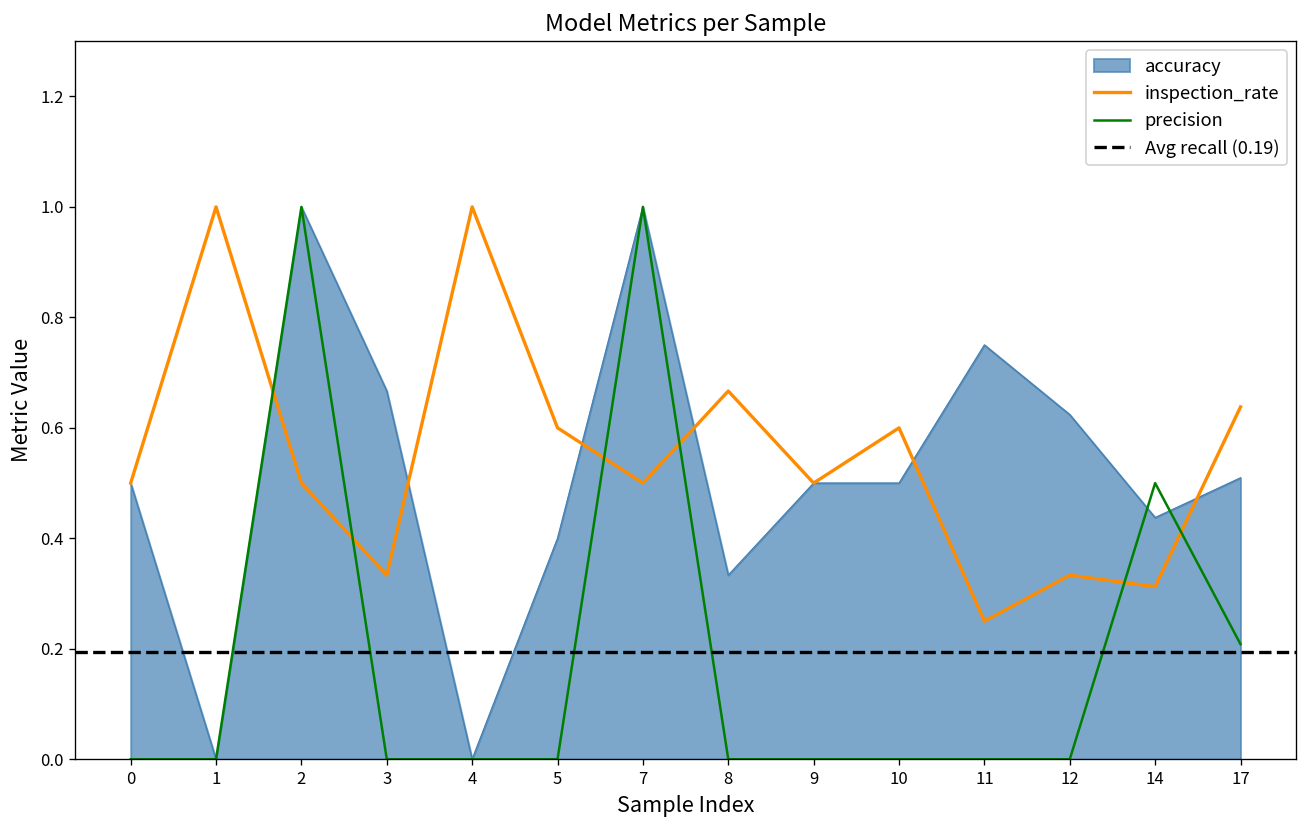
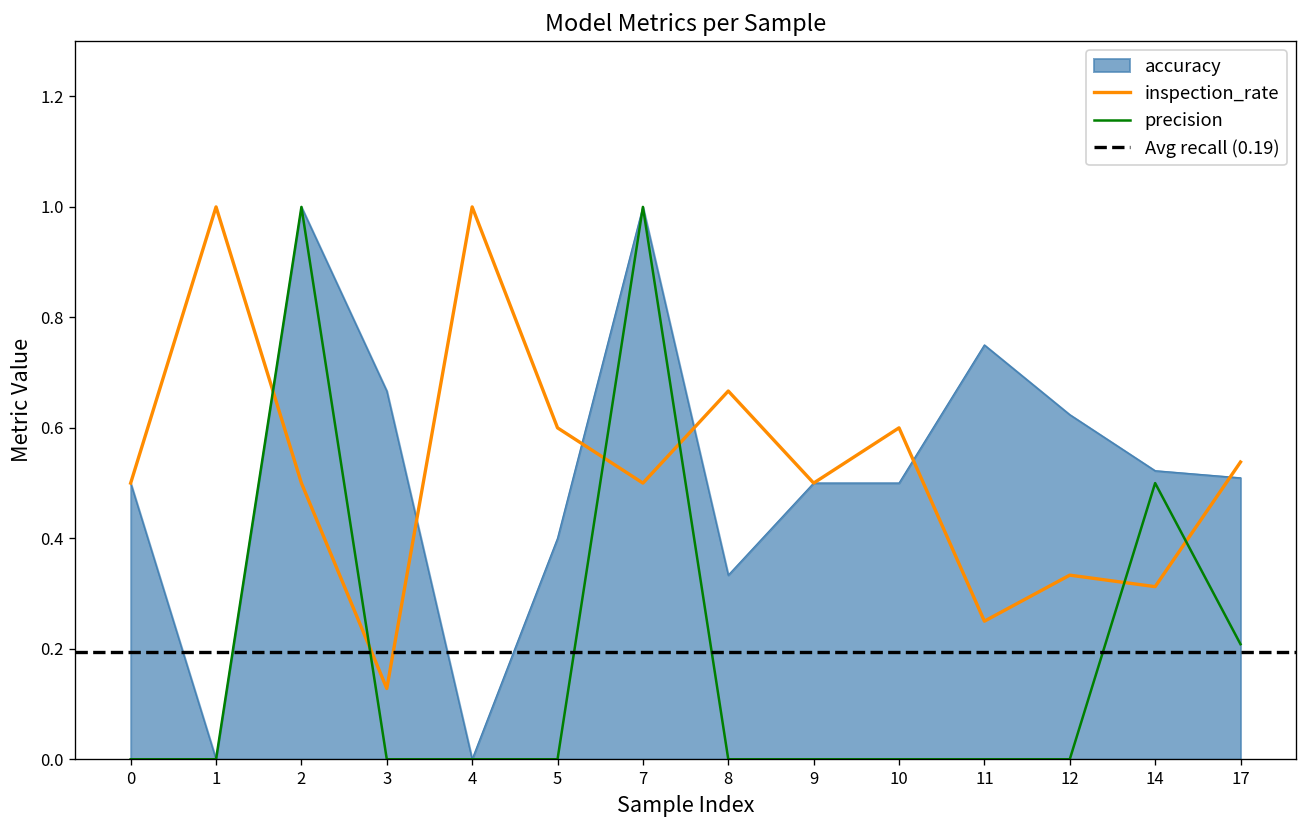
  {
    "accuracy": {
      "3": 0.67,
      "5": 0.40,
      "8": 0.33,
      "10": 0.50,
      "11": 0.75,
      "12": 0.62,
-     "14": 0.44,
+     "14": 0.52,
      "17": 0.51
    },
    "inspection_rate": {
      "1": 1.00,
      "2": 0.50,
-     "3": 0.33,
+     "3": 0.13,
      "4": 1.00,
      "5": 0.60,
      "7": 0.50,
      "8": 0.67,
      "10": 0.60,
      "11": 0.25,
      "12": 0.33,
      "14": 0.31,
-     "17": 0.64
+     "17": 0.54
    },
    "precision": {
      "0": 0.00,
      "3": 0.00,
      "5": 0.00,
      "8": 0.00,
      "9": 0.00,
      "10": 0.00,
      "11": 0.00,
      "12": 0.00,
      "14": 0.50,
      "17": 0.21
    }
  }
